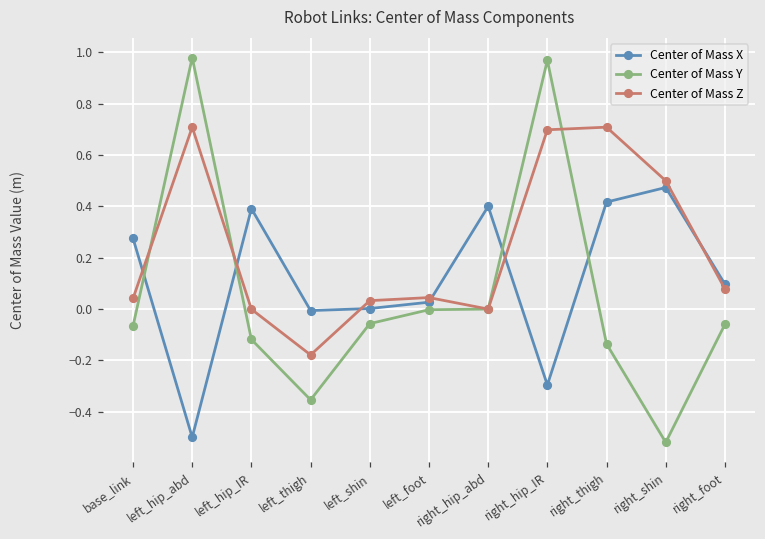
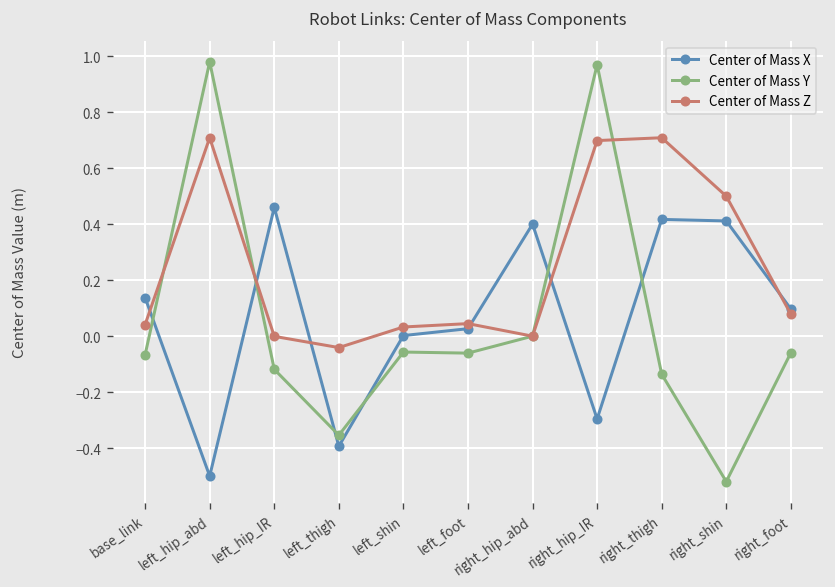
  {
    "Center of Mass X": {
-     "base_link": 0.28,
+     "base_link": 0.14,
      "left_hip_abd": -0.50,
-     "left_hip_IR": 0.39,
-     "left_thigh": -0.01,
+     "left_hip_IR": 0.46,
+     "left_thigh": -0.39,
      "left_shin": 0.00,
      "left_foot": 0.03,
      "right_hip_abd": 0.40,
      "right_hip_IR": -0.30,
      "right_thigh": 0.42,
-     "right_shin": 0.47,
+     "right_shin": 0.41,
      "right_foot": 0.10
    },
    "Center of Mass Y": {
      "base_link": -0.07,
      "left_hip_abd": 0.98,
      "left_hip_IR": -0.12,
      "left_thigh": -0.35,
      "left_shin": -0.06,
-     "left_foot": 0.00,
+     "left_foot": -0.06,
      "right_hip_IR": 0.97,
      "right_thigh": -0.14,
      "right_shin": -0.52,
      "right_foot": -0.06
    },
    "Center of Mass Z": {
      "base_link": 0.04,
      "left_hip_abd": 0.71,
      "left_hip_IR": 0.00,
-     "left_thigh": -0.18,
+     "left_thigh": -0.04,
      "left_shin": 0.03,
      "left_foot": 0.04,
      "right_hip_IR": 0.70,
      "right_thigh": 0.71,
      "right_shin": 0.50,
      "right_foot": 0.08
    }
  }
